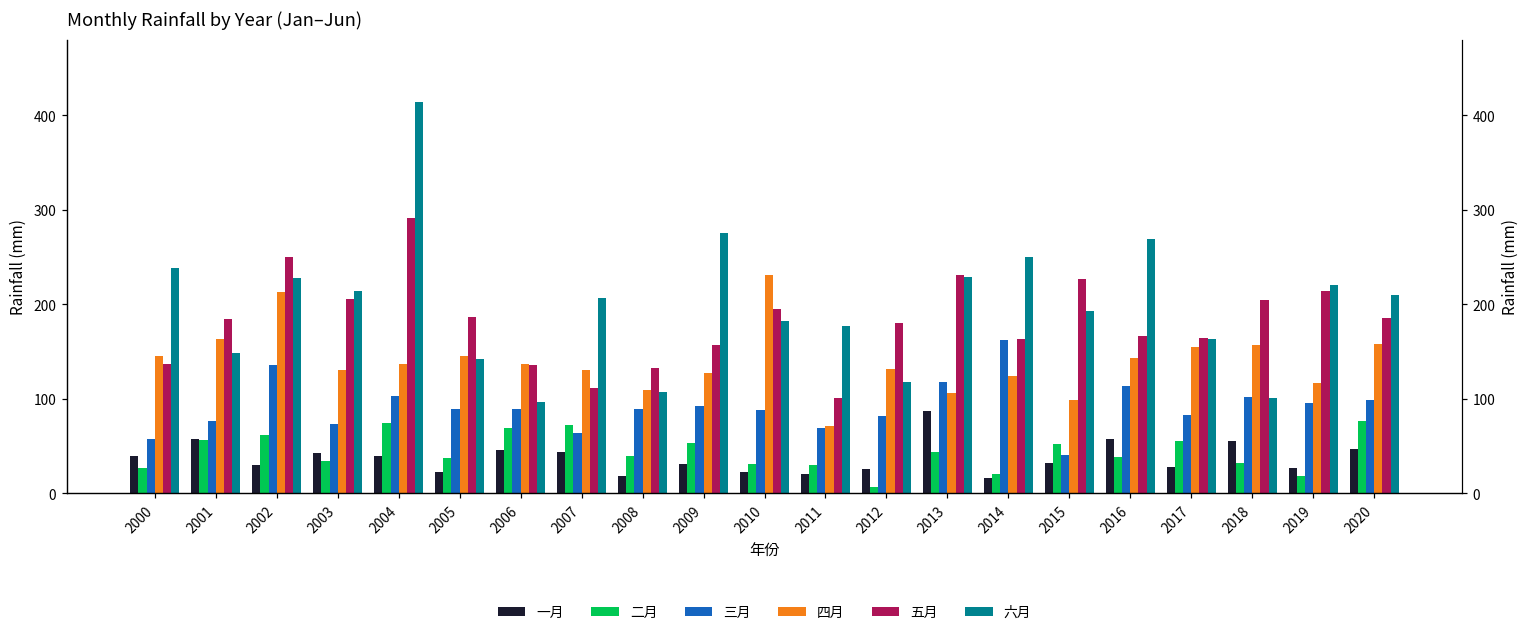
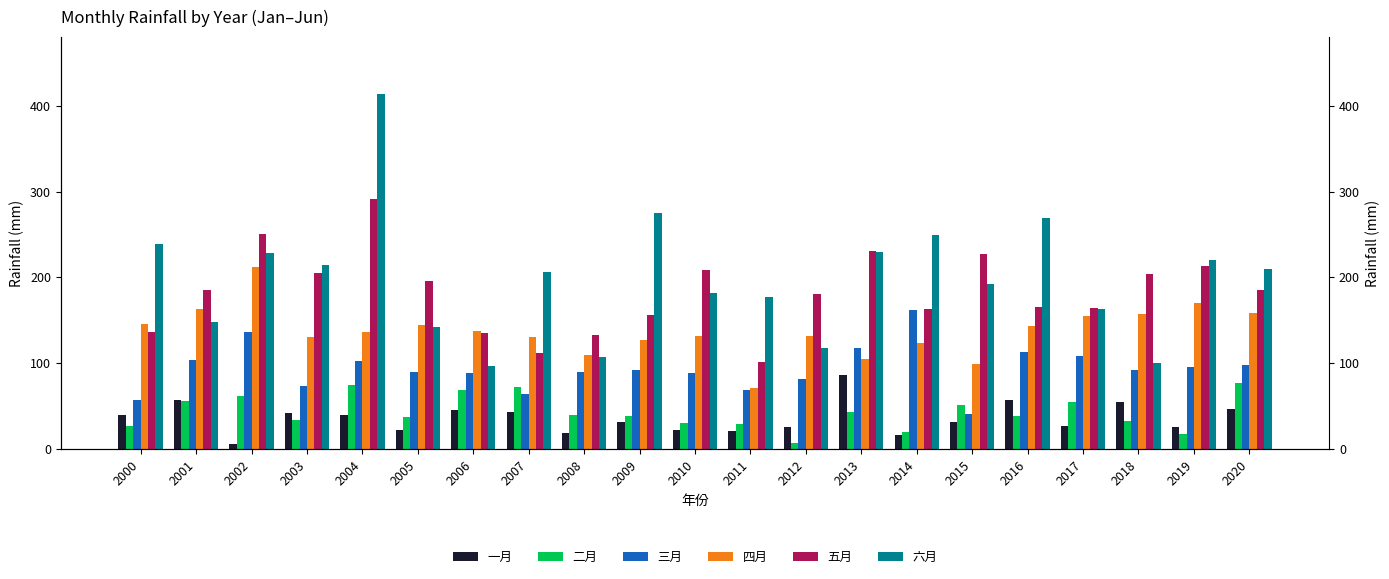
  {
    "一月": {
      "2000": 40,
      "2001": 60,
-     "2002": 30,
+     "2002": 10,
      "2003": 40,
      "2004": 40,
      "2005": 20,
      "2006": 50,
      "2007": 40,
      "2008": 20,
      "2009": 30,
      "2010": 20,
      "2011": 20,
      "2012": 30,
      "2013": 90,
      "2014": 20,
      "2015": 30,
      "2016": 60,
      "2017": 30,
      "2018": 50,
      "2019": 30,
      "2020": 50
    },
    "二月": {
      "2000": 30,
      "2001": 60,
      "2002": 60,
      "2003": 30,
      "2004": 70,
      "2005": 40,
      "2006": 70,
      "2007": 70,
      "2008": 40,
-     "2009": 50,
+     "2009": 40,
      "2010": 30,
      "2011": 30,
      "2012": 10,
      "2013": 40,
      "2014": 20,
      "2015": 50,
      "2016": 40,
      "2017": 60,
      "2018": 30,
      "2019": 20,
      "2020": 80
    },
    "三月": {
      "2000": 60,
-     "2001": 80,
+     "2001": 100,
      "2002": 140,
      "2003": 70,
      "2004": 100,
      "2005": 90,
      "2006": 90,
      "2007": 60,
      "2008": 90,
      "2009": 90,
      "2010": 90,
      "2011": 70,
      "2012": 80,
      "2013": 120,
      "2014": 160,
      "2015": 40,
      "2016": 110,
-     "2017": 80,
-     "2018": 100,
+     "2017": 110,
+     "2018": 90,
      "2019": 100,
      "2020": 100
    },
    "四月": {
      "2000": 150,
      "2001": 160,
      "2002": 210,
      "2003": 130,
      "2004": 140,
      "2005": 150,
      "2006": 140,
      "2007": 130,
      "2008": 110,
      "2009": 130,
-     "2010": 230,
+     "2010": 130,
      "2011": 70,
      "2012": 130,
      "2013": 110,
      "2014": 120,
      "2015": 100,
      "2016": 140,
      "2017": 160,
      "2018": 160,
-     "2019": 120,
+     "2019": 170,
      "2020": 160
    },
    "五月": {
      "2000": 140,
      "2001": 180,
      "2002": 250,
      "2003": 210,
      "2004": 290,
-     "2005": 190,
+     "2005": 200,
      "2006": 140,
      "2007": 110,
      "2008": 130,
      "2009": 160,
-     "2010": 190,
+     "2010": 210,
      "2011": 100,
      "2012": 180,
      "2013": 230,
      "2014": 160,
      "2015": 230,
      "2016": 170,
      "2017": 160,
      "2018": 200,
      "2019": 210,
      "2020": 190
    },
    "六月": {
      "2000": 240,
      "2001": 150,
      "2002": 230,
      "2003": 210,
      "2004": 410,
      "2005": 140,
      "2006": 100,
      "2007": 210,
      "2008": 110,
      "2009": 280,
      "2010": 180,
      "2011": 180,
      "2012": 120,
      "2013": 230,
      "2014": 250,
      "2015": 190,
      "2016": 270,
      "2017": 160,
      "2018": 100,
      "2019": 220,
      "2020": 210
    }
  }
